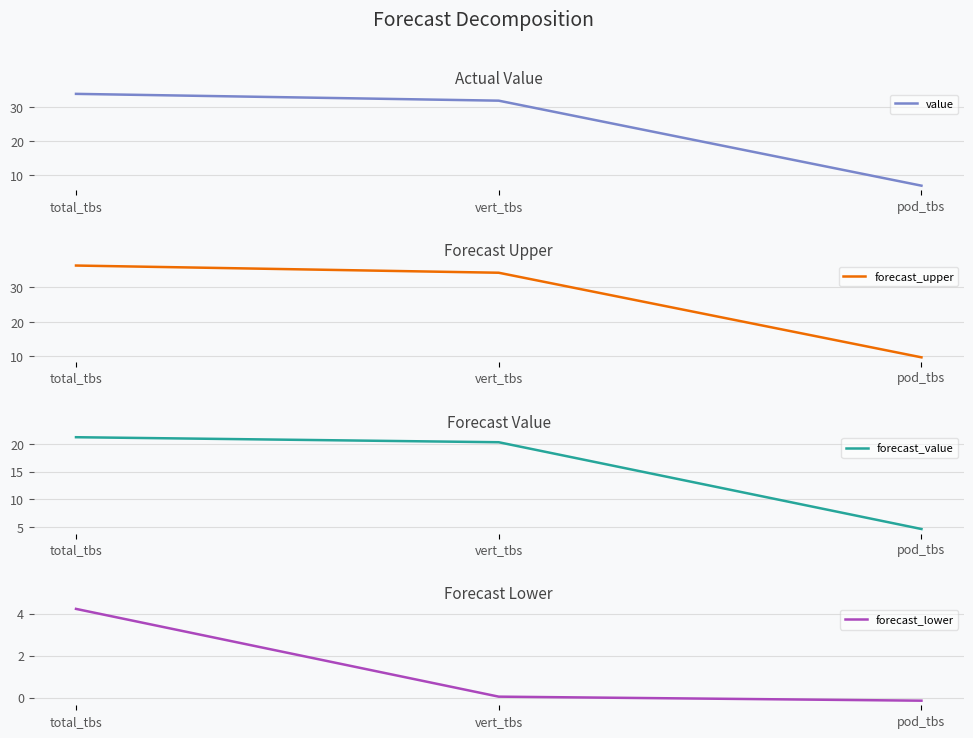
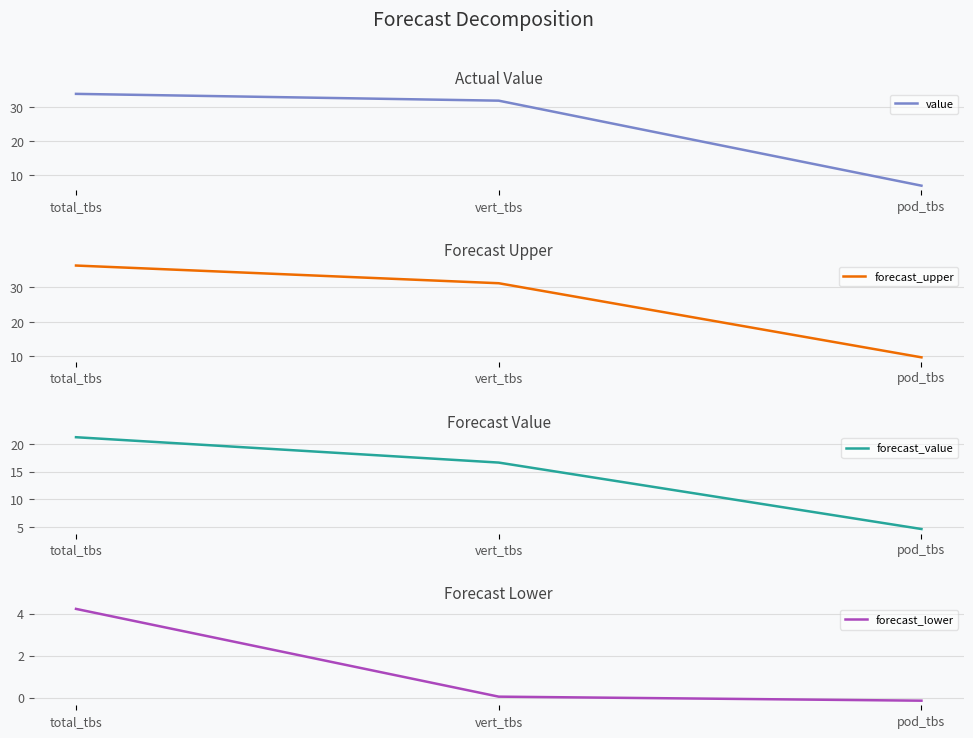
  {
    "Actual Value": {
      "total_tbs": 34,
      "vert_tbs": 32,
      "pod_tbs": 7
    },
    "Forecast Upper": {
      "total_tbs": 36,
-     "vert_tbs": 34,
+     "vert_tbs": 31,
      "pod_tbs": 10
    },
    "Forecast Value": {
      "total_tbs": 21,
-     "vert_tbs": 20,
+     "vert_tbs": 17,
      "pod_tbs": 5
    },
    "Forecast Lower": {
      "total_tbs": 4.2,
      "vert_tbs": 0.0,
      "pod_tbs": -0.1
    }
  }
